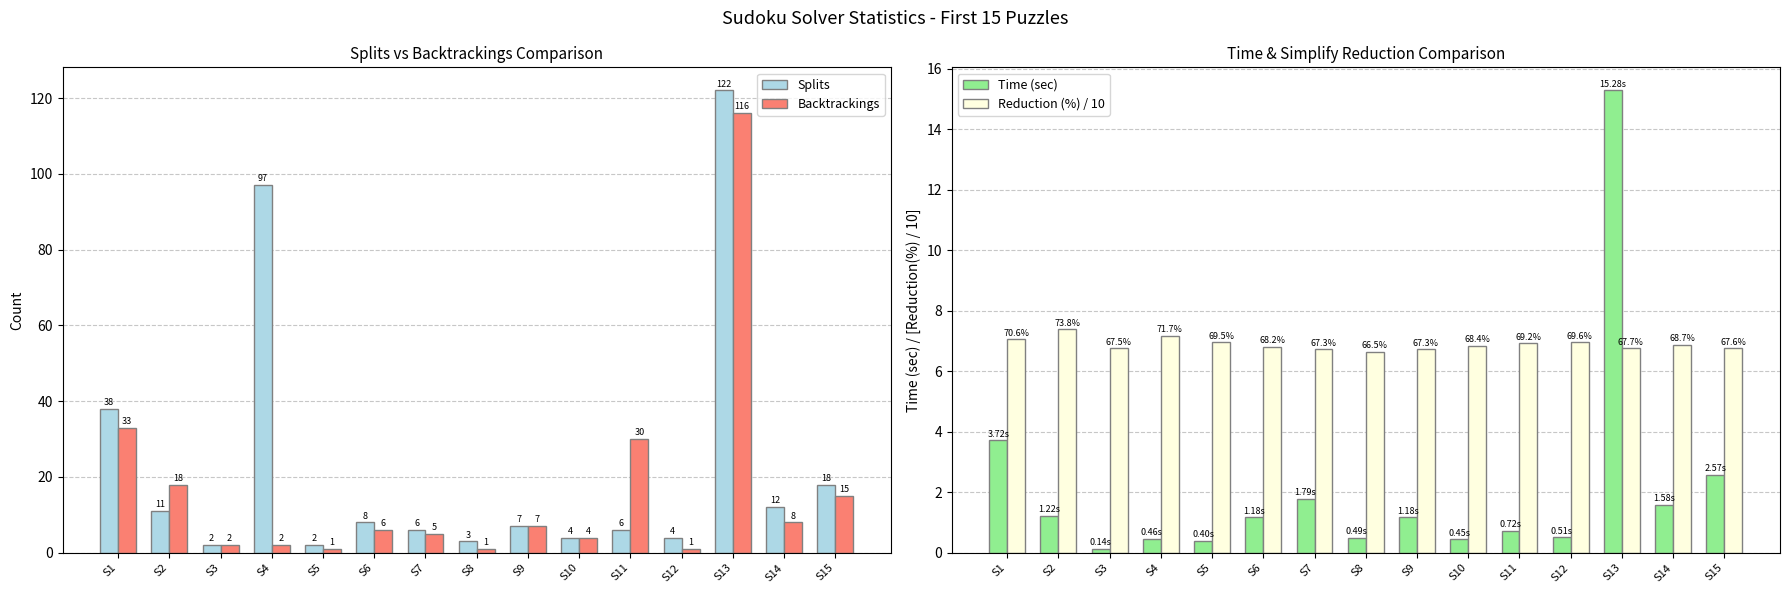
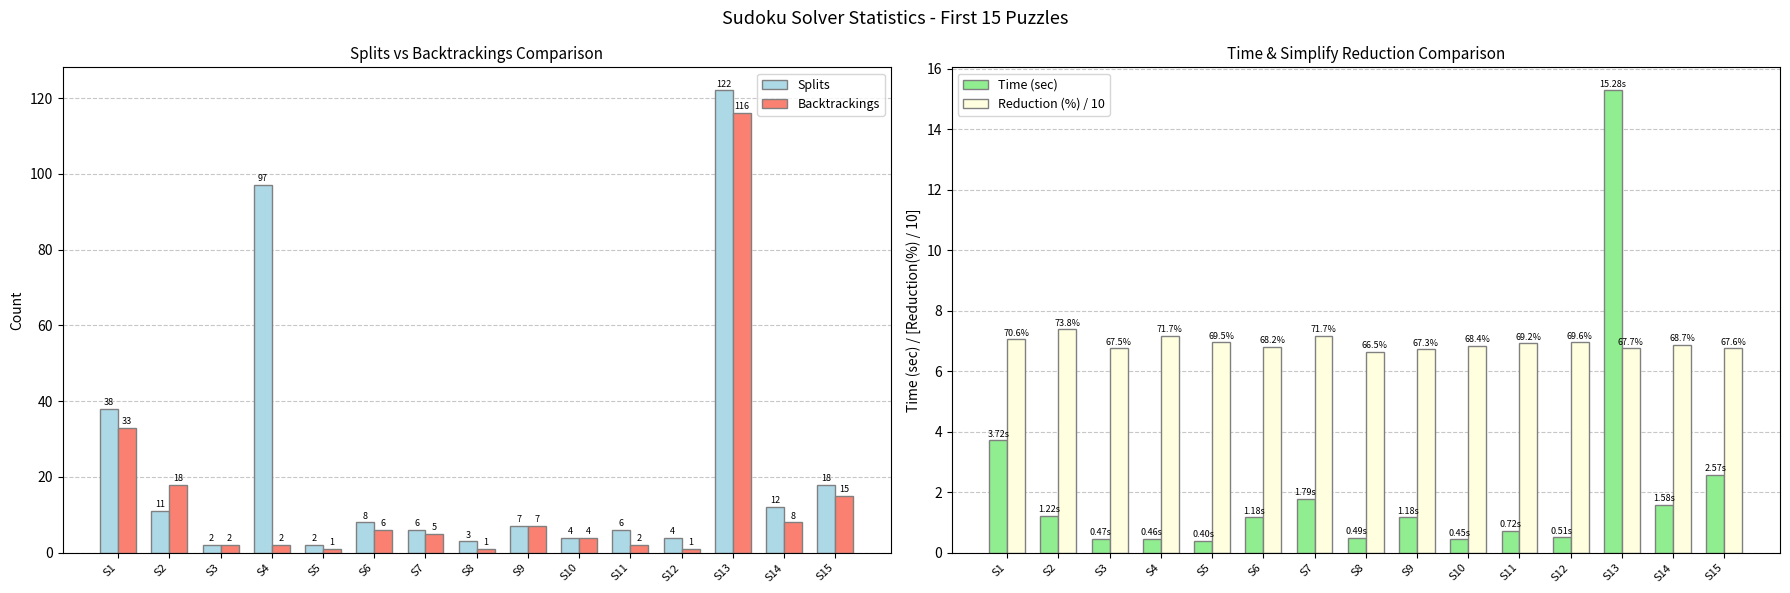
  {
    "Splits vs Backtrackings Comparison": {
      "Splits": {
        "S1": "38",
        "S2": "11",
        "S3": "2",
        "S4": "97",
        "S5": "2",
        "S6": "8",
        "S7": "6",
        "S8": "3",
        "S9": "7",
        "S10": "4",
        "S11": "6",
        "S12": "4",
        "S13": "122",
        "S14": "12",
        "S15": "18"
      },
      "Backtrackings": {
        "S1": "33",
        "S2": "18",
        "S3": "2",
        "S4": "2",
        "S5": "1",
        "S6": "6",
        "S7": "5",
        "S8": "1",
        "S9": "7",
        "S10": "4",
-       "S11": "30",
+       "S11": "2",
        "S12": "1",
        "S13": "116",
        "S14": "8",
        "S15": "15"
      }
    },
    "Time & Simplify Reduction Comparison": {
      "Time (sec)": {
        "S1": "3.72s",
        "S2": "1.22s",
-       "S3": "0.14s",
+       "S3": "0.47s",
        "S4": "0.46s",
        "S5": "0.40s",
        "S6": "1.18s",
        "S7": "1.79s",
        "S8": "0.49s",
        "S9": "1.18s",
        "S10": "0.45s",
        "S11": "0.72s",
        "S12": "0.51s",
        "S13": "15.28s",
        "S14": "1.58s",
        "S15": "2.57s"
      },
      "Reduction (%) / 10": {
-       "S7": "67.3%"
+       "S7": "71.7%"
      }
    }
  }
